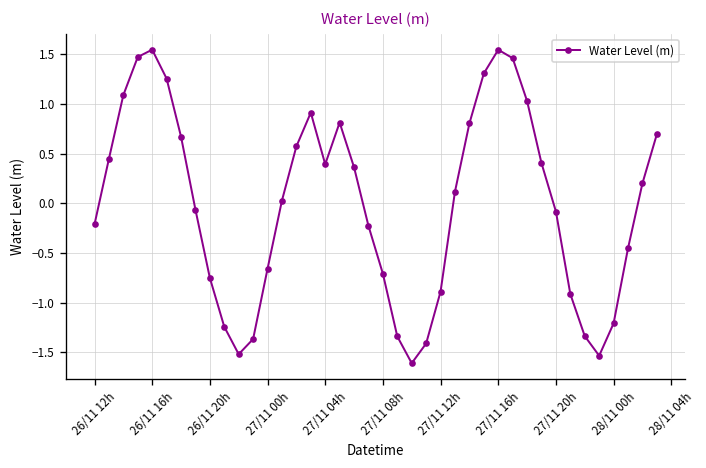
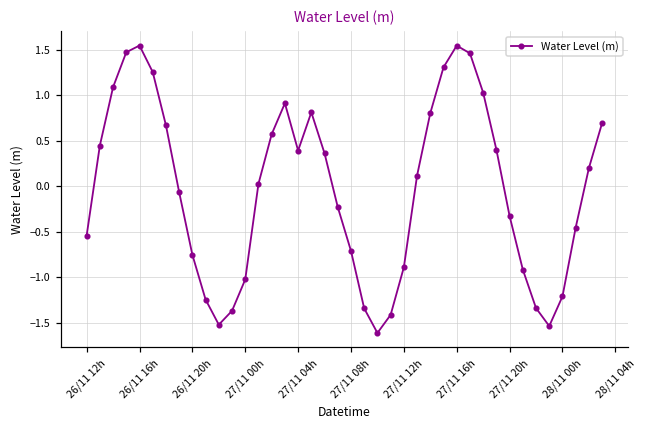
  {
-   "26/11 12h": -0.2,
+   "26/11 12h": -0.5,
    "26/11 16h": 1.5,
    "26/11 20h": -0.8,
-   "27/11 00h": -0.7,
+   "27/11 00h": -1.0,
    "27/11 04h": 0.4,
    "27/11 08h": -0.7,
    "27/11 12h": -0.9,
    "27/11 16h": 1.5,
-   "27/11 20h": -0.1,
+   "27/11 20h": -0.3,
    "28/11 00h": -1.2
  }
